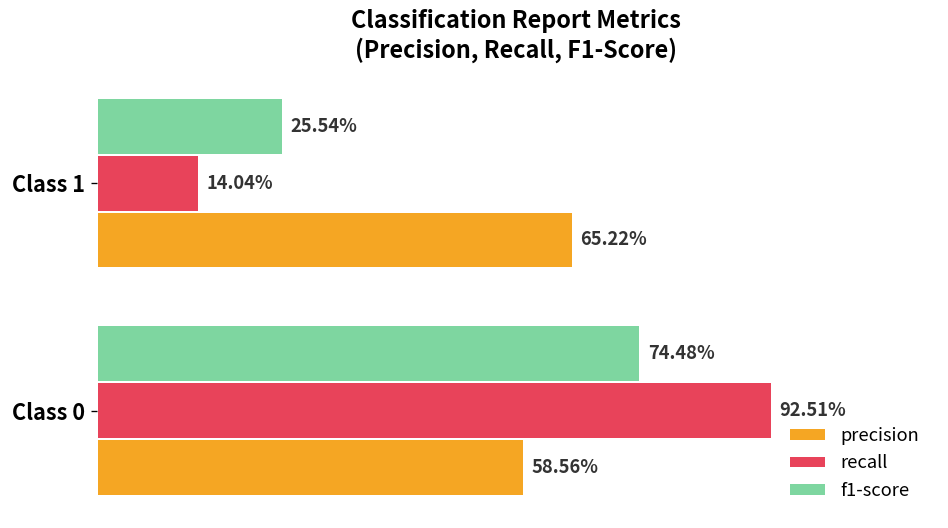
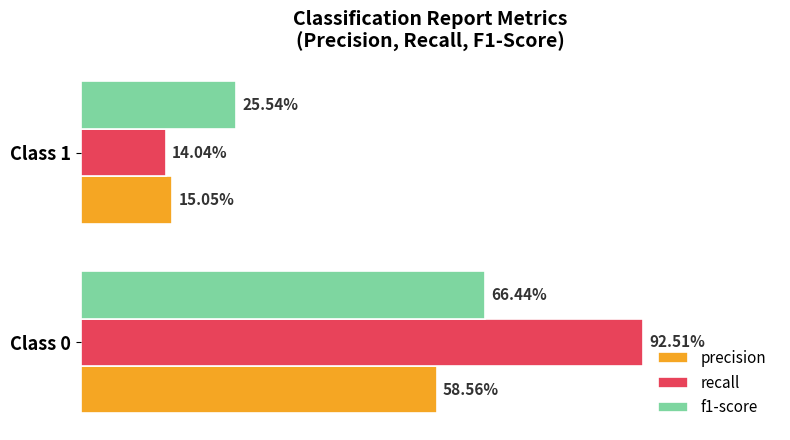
  {
    "precision": {
-     "Class 1": "65.22%",
+     "Class 1": "15.05%",
      "Class 0": "58.56%"
    },
    "recall": {
      "Class 1": "14.04%",
      "Class 0": "92.51%"
    },
    "f1-score": {
      "Class 1": "25.54%",
-     "Class 0": "74.48%"
+     "Class 0": "66.44%"
    }
  }
